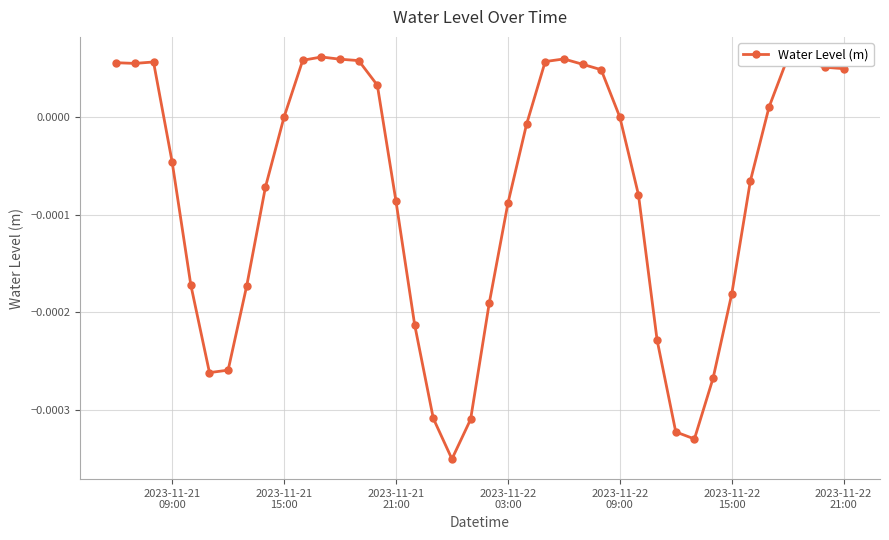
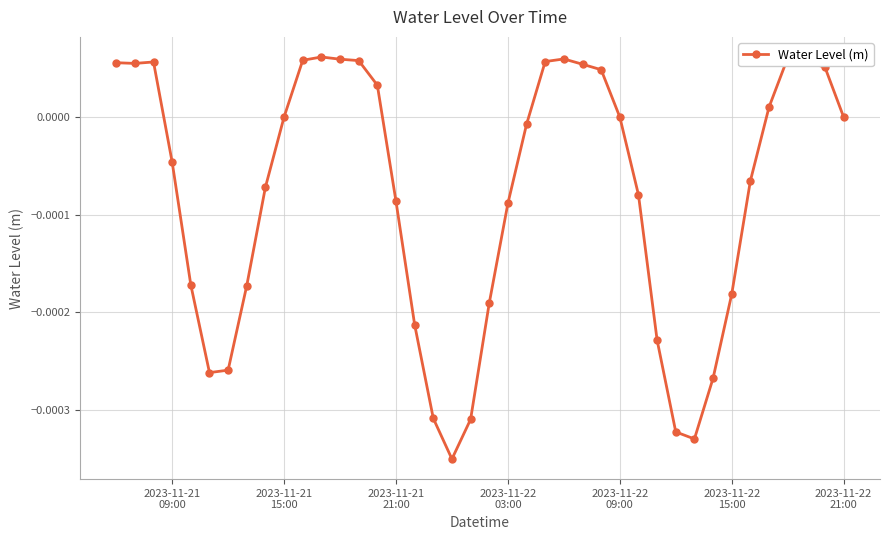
  {
    "2023-11-21 09:00": -0.00005,
    "2023-11-21 15:00": 0.00000,
    "2023-11-21 21:00": -0.00009,
    "2023-11-22 03:00": -0.00009,
    "2023-11-22 09:00": 0.00000,
    "2023-11-22 15:00": -0.00018,
-   "2023-11-22 21:00": 0.00005
+   "2023-11-22 21:00": 0.00000
  }
